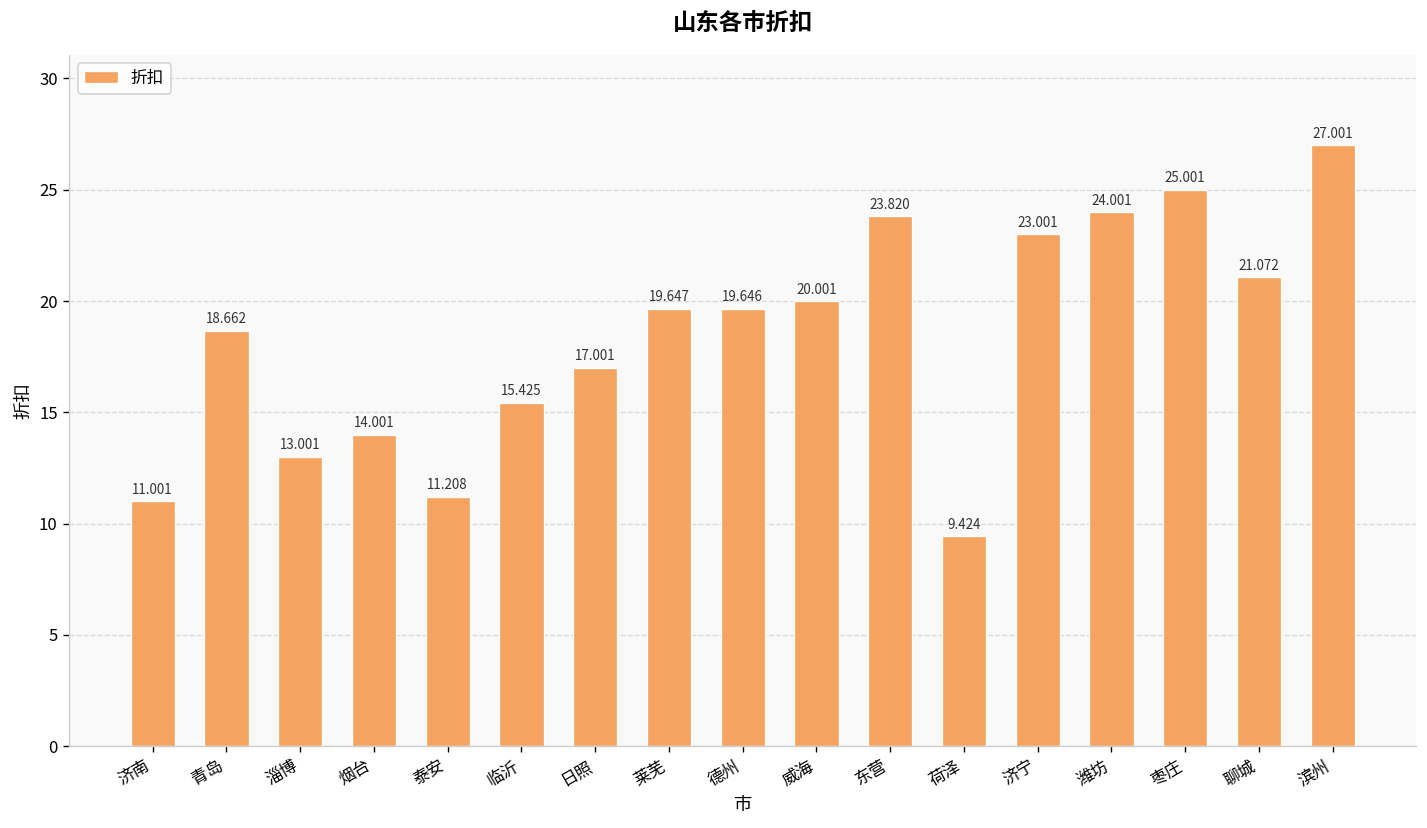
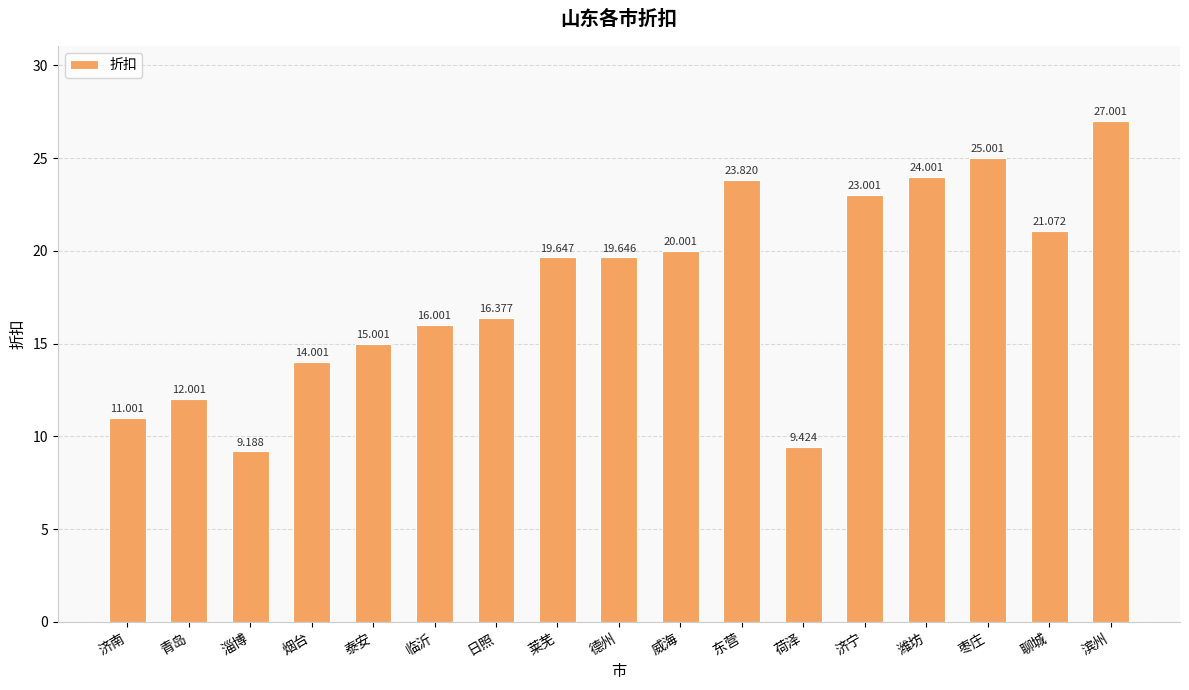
  {
    "济南": 11.001,
-   "青岛": 18.662,
-   "淄博": 13.001,
+   "青岛": 12.001,
+   "淄博": 9.188,
    "烟台": 14.001,
-   "泰安": 11.208,
-   "临沂": 15.425,
-   "日照": 17.001,
+   "泰安": 15.001,
+   "临沂": 16.001,
+   "日照": 16.377,
    "莱芜": 19.647,
    "德州": 19.646,
    "威海": 20.001,
    "东营": 23.820,
    "荷泽": 9.424,
    "济宁": 23.001,
    "潍坊": 24.001,
    "枣庄": 25.001,
    "聊城": 21.072,
    "滨州": 27.001
  }
